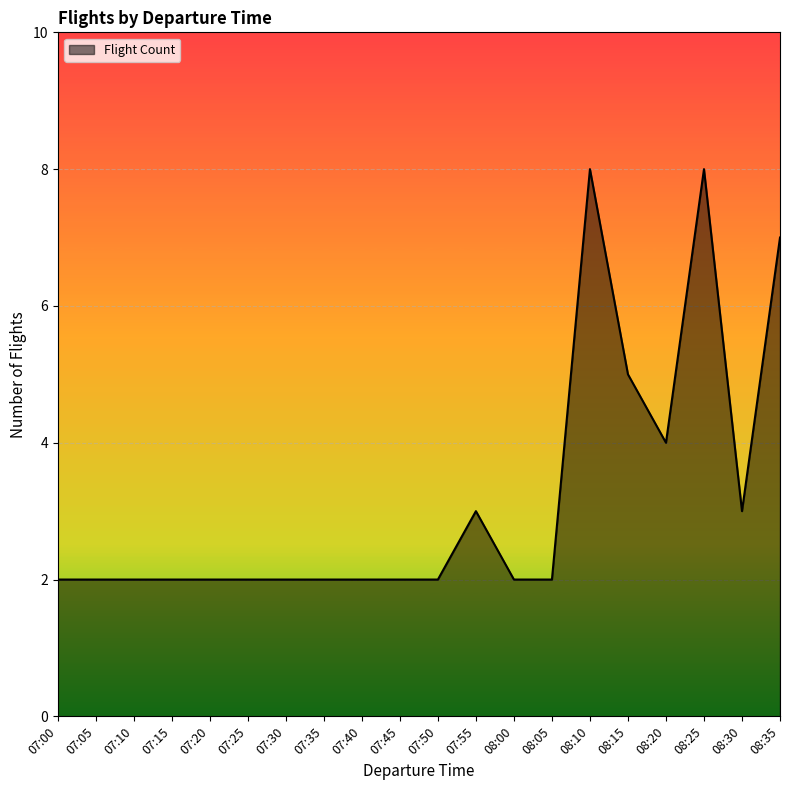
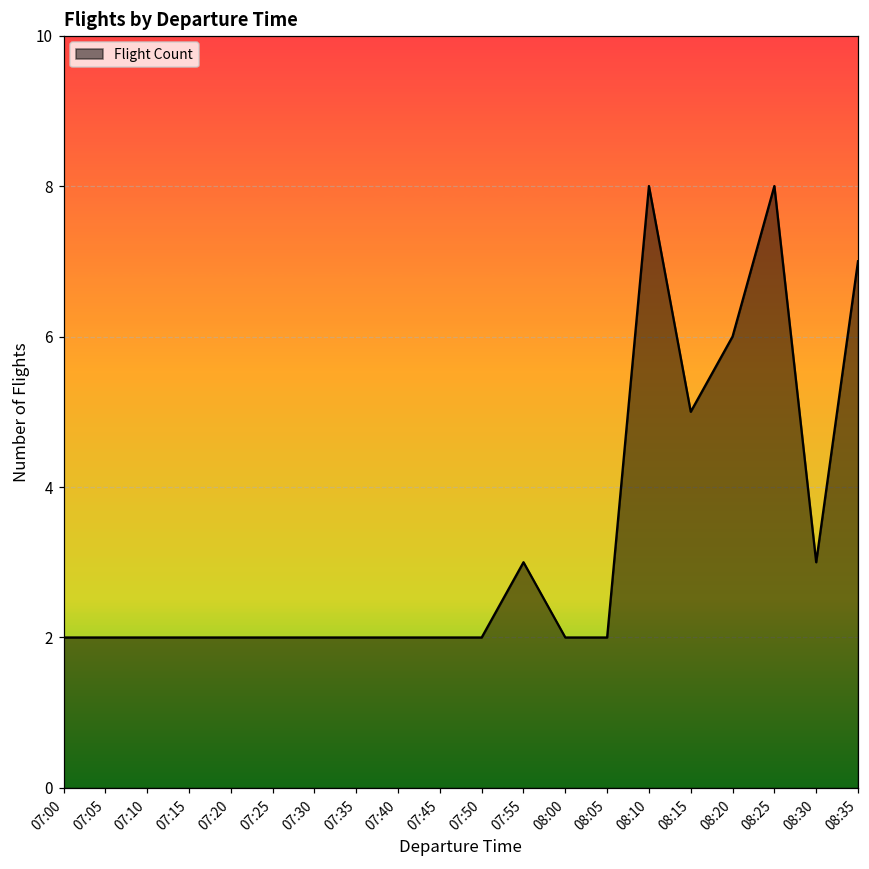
  {
    "07:00": 2,
    "07:05": 2,
    "07:10": 2,
    "07:15": 2,
    "07:20": 2,
    "07:25": 2,
    "07:30": 2,
    "07:35": 2,
    "07:40": 2,
    "07:45": 2,
    "07:50": 2,
    "07:55": 3,
    "08:00": 2,
    "08:05": 2,
    "08:10": 8,
    "08:15": 5,
-   "08:20": 4,
+   "08:20": 6,
    "08:25": 8,
    "08:30": 3,
    "08:35": 7
  }
